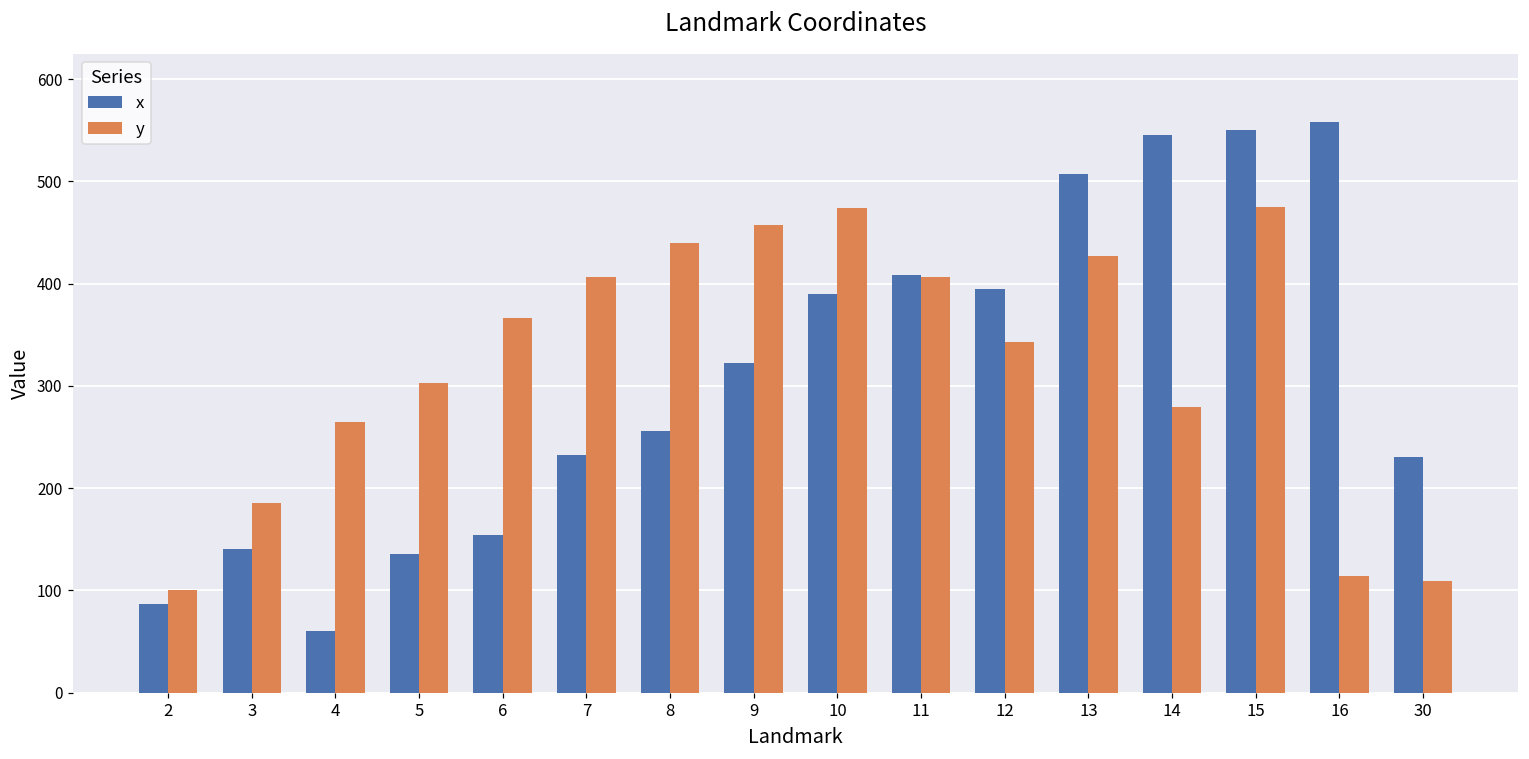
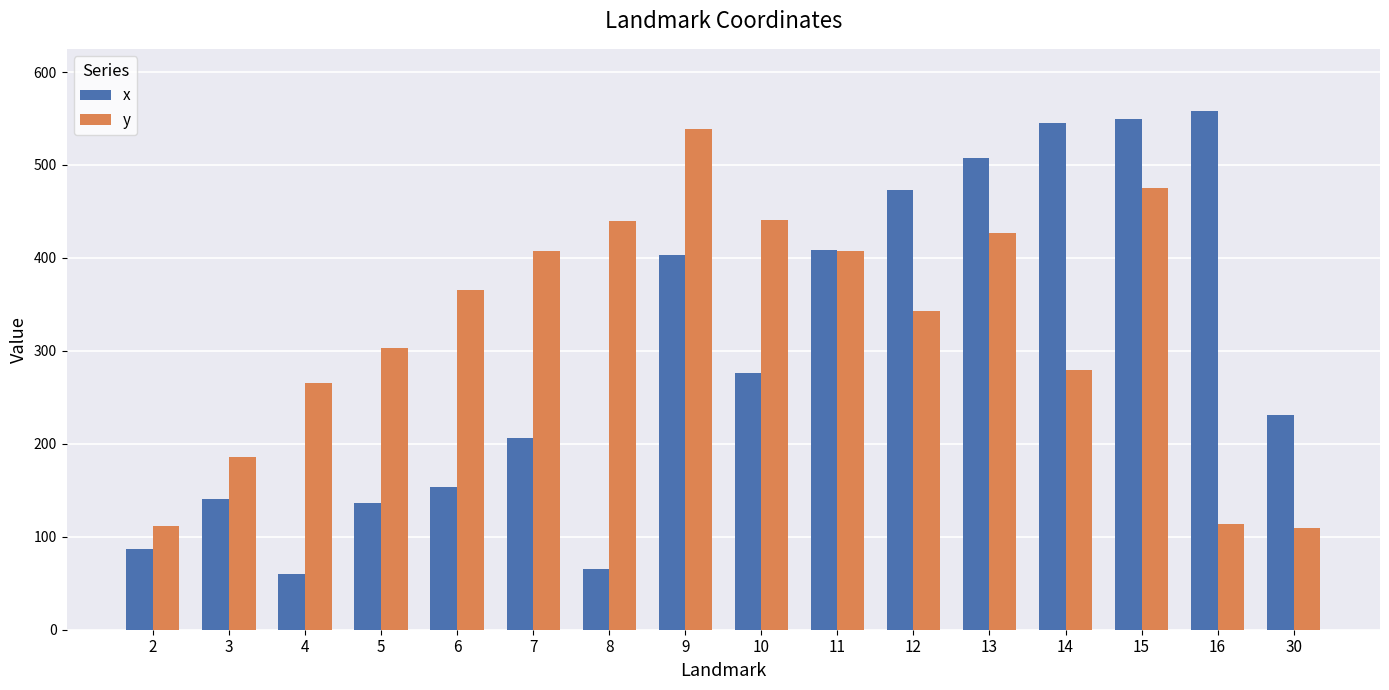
  {
    "x": {
      "2": 90,
      "3": 140,
      "4": 60,
      "5": 140,
      "6": 150,
-     "7": 230,
-     "8": 260,
-     "9": 320,
-     "10": 390,
+     "7": 210,
+     "8": 70,
+     "9": 400,
+     "10": 280,
      "11": 410,
-     "12": 400,
+     "12": 470,
      "13": 510,
      "14": 550,
      "15": 550,
      "16": 560,
      "30": 230
    },
    "y": {
-     "2": 100,
+     "2": 110,
      "3": 190,
      "4": 270,
      "5": 300,
      "6": 370,
      "7": 410,
      "8": 440,
-     "9": 460,
-     "10": 470,
+     "9": 540,
+     "10": 440,
      "11": 410,
      "12": 340,
      "13": 430,
      "14": 280,
      "15": 480,
      "16": 110,
      "30": 110
    }
  }
